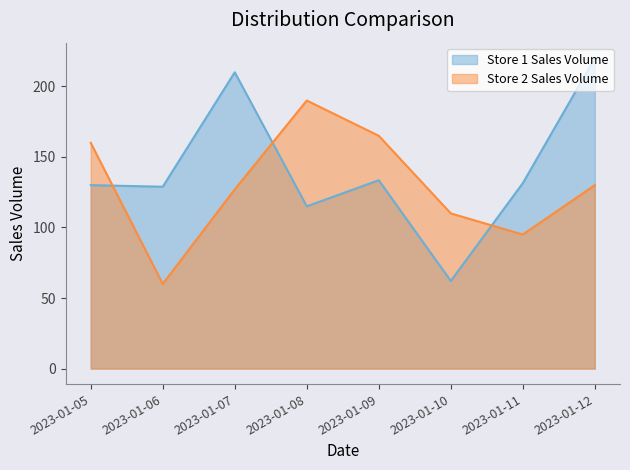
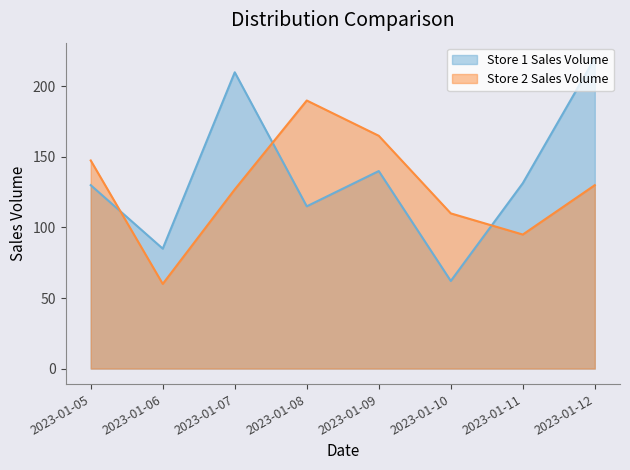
  {
    "Store 1 Sales Volume": {
      "2023-01-05": 130,
-     "2023-01-06": 129,
+     "2023-01-06": 85,
      "2023-01-07": 210,
      "2023-01-08": 115,
-     "2023-01-09": 134,
+     "2023-01-09": 140,
      "2023-01-10": 62,
      "2023-01-11": 131
    },
    "Store 2 Sales Volume": {
-     "2023-01-05": 160,
+     "2023-01-05": 148,
      "2023-01-06": 60,
      "2023-01-07": 127,
      "2023-01-08": 190,
      "2023-01-09": 165,
      "2023-01-10": 110,
      "2023-01-11": 95,
      "2023-01-12": 130
    }
  }
